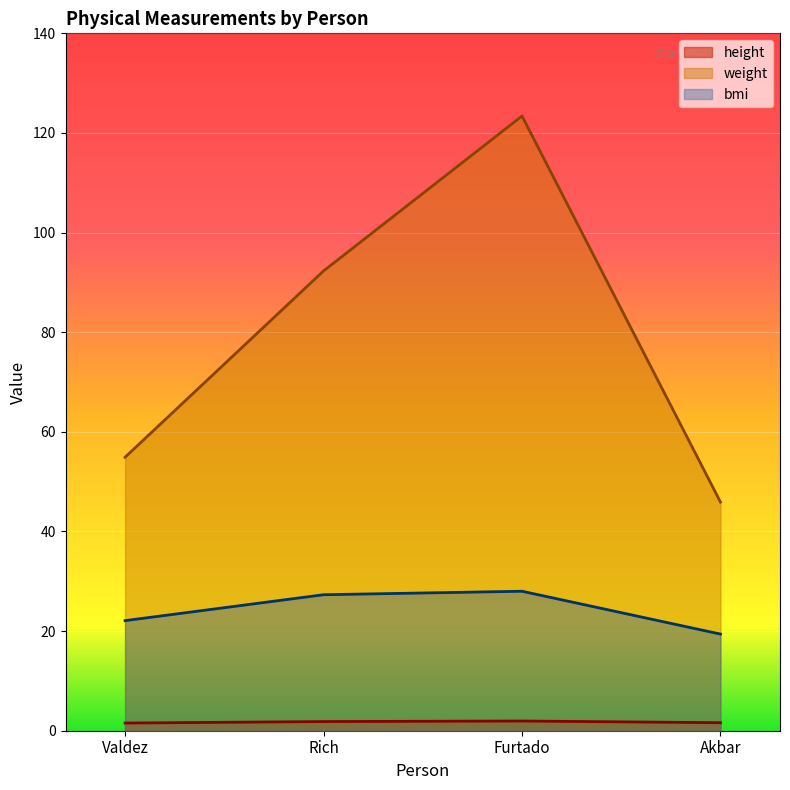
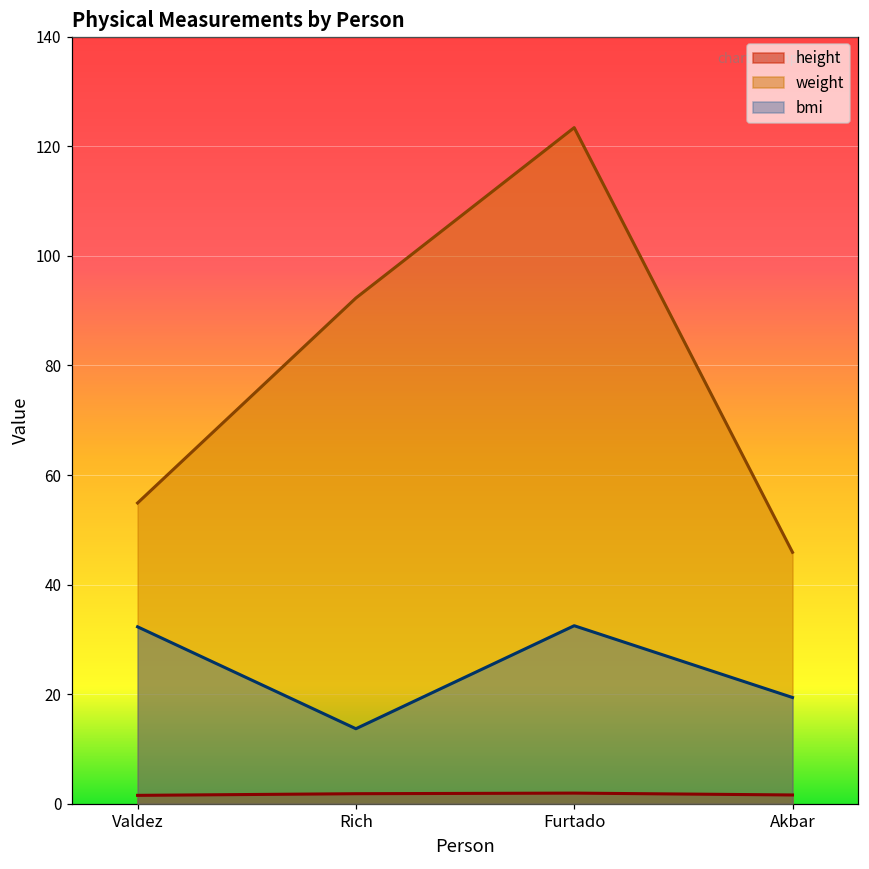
  {
    "height": {
      "Valdez": 2,
      "Rich": 2,
      "Furtado": 2,
      "Akbar": 2
    },
    "weight": {
      "Valdez": 55,
      "Rich": 92,
      "Furtado": 123,
      "Akbar": 46
    },
    "bmi": {
-     "Valdez": 22,
-     "Rich": 27,
-     "Furtado": 28,
+     "Valdez": 32,
+     "Rich": 14,
+     "Furtado": 33,
      "Akbar": 19
    }
  }
